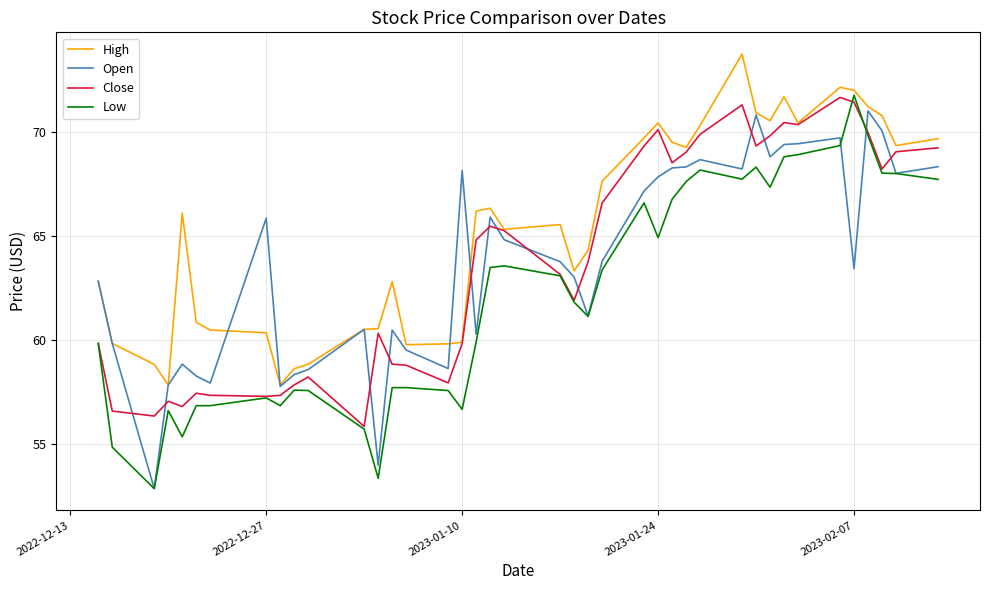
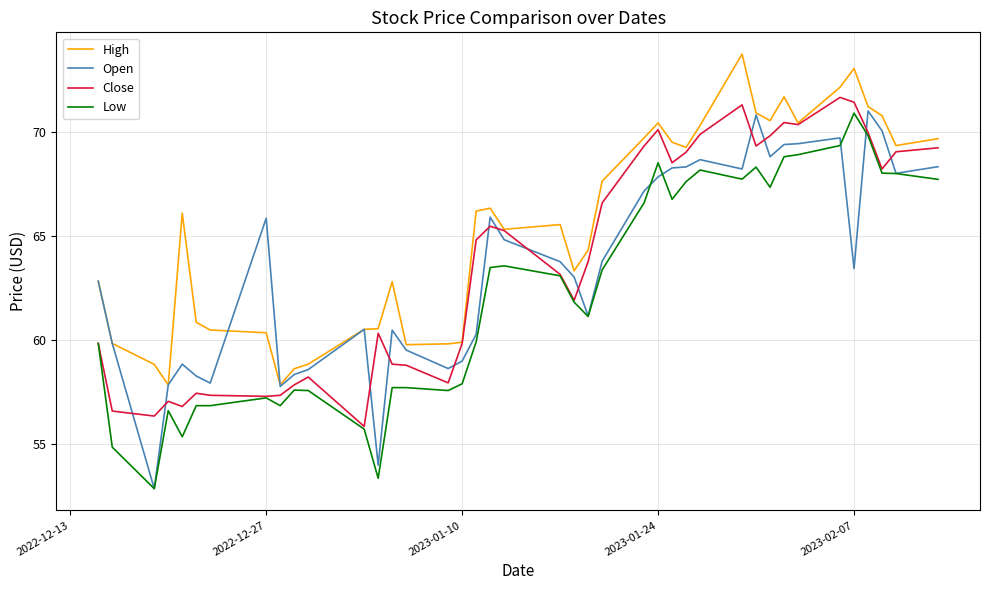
  {
    "High": {
      "2022-12-27": 60.3,
      "2023-01-24": 70.4,
-     "2023-02-07": 72.0
+     "2023-02-07": 73.0
    },
    "Open": {
      "2022-12-27": 65.8,
-     "2023-01-10": 68.1,
+     "2023-01-10": 59.0,
      "2023-01-24": 67.8,
      "2023-02-07": 63.4
    },
    "Close": {
      "2023-01-24": 70.1,
      "2023-02-07": 71.4
    },
    "Low": {
-     "2023-01-10": 56.6,
-     "2023-01-24": 64.9,
-     "2023-02-07": 71.7
+     "2023-01-10": 57.9,
+     "2023-01-24": 68.5,
+     "2023-02-07": 70.9
    }
  }
